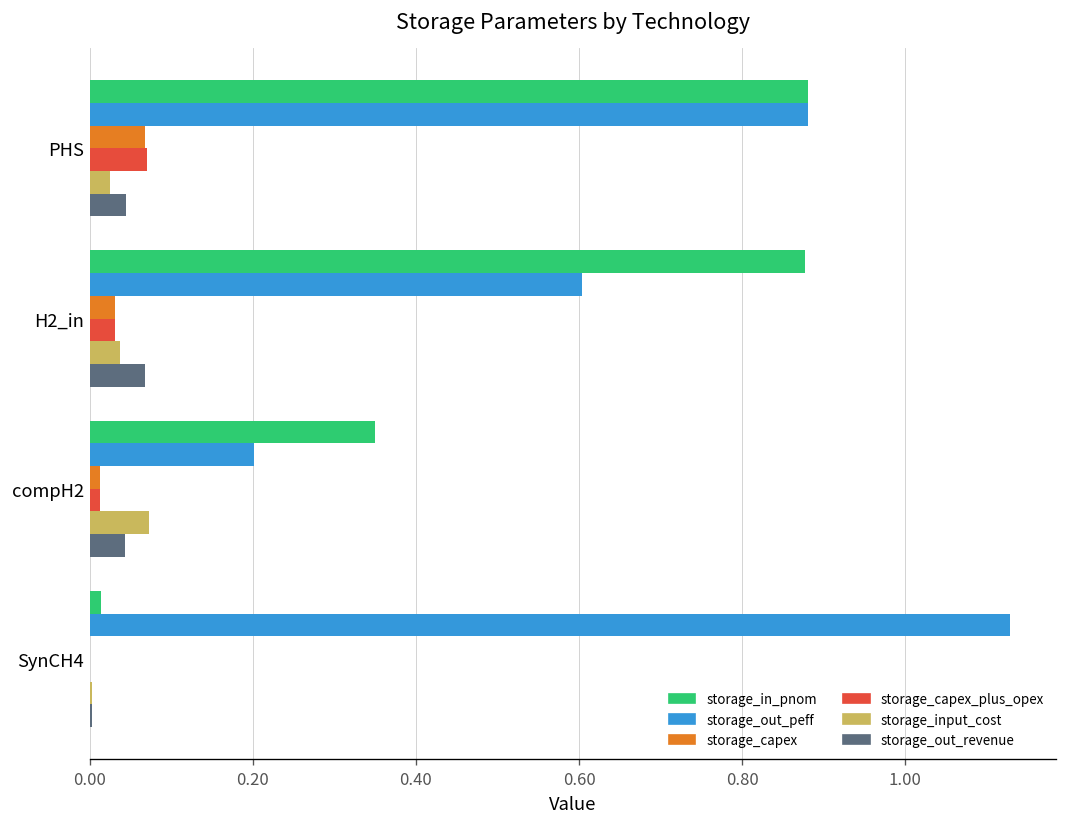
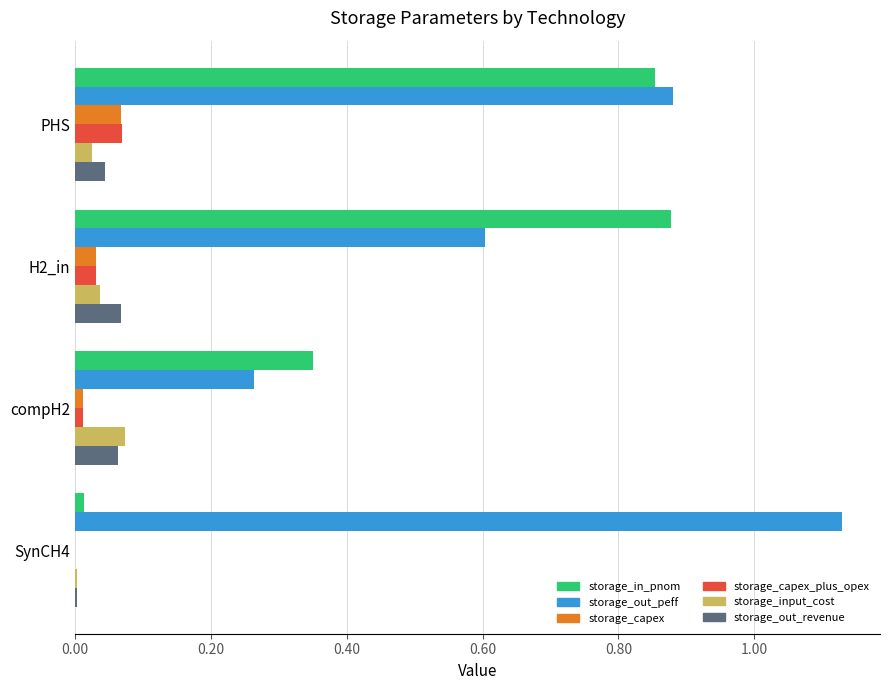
  {
    "storage_in_pnom": {
-     "PHS": 0.88,
+     "PHS": 0.85,
      "H2_in": 0.88,
      "compH2": 0.35,
      "SynCH4": 0.01
    },
    "storage_out_peff": {
      "PHS": 0.88,
      "H2_in": 0.60,
-     "compH2": 0.20,
+     "compH2": 0.26,
      "SynCH4": 1.13
    },
    "storage_input_cost": {
      "PHS": 0.02,
      "H2_in": 0.04,
      "compH2": 0.07
    },
    "storage_out_revenue": {
      "PHS": 0.04,
      "H2_in": 0.07,
-     "compH2": 0.04
+     "compH2": 0.06
    }
  }
